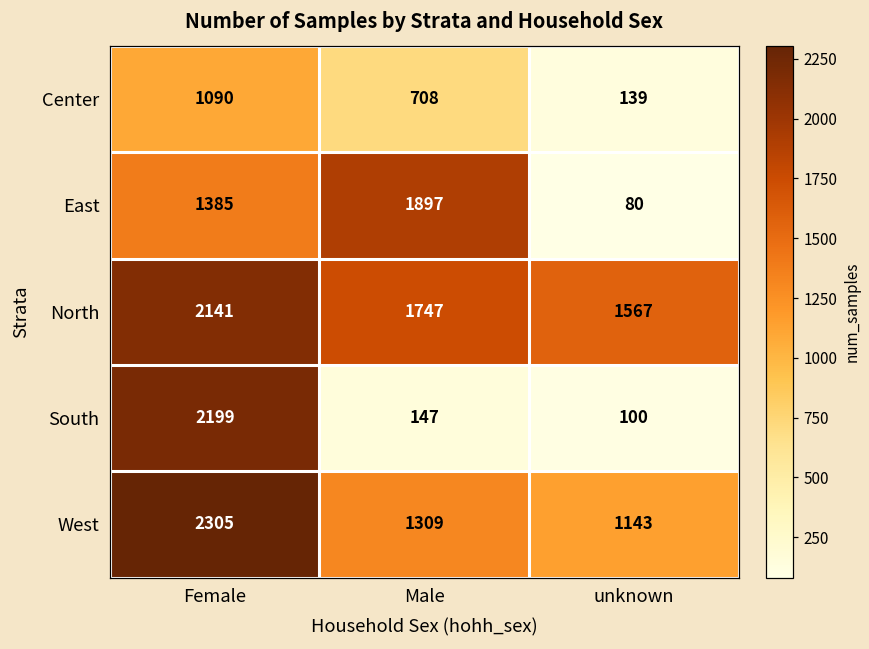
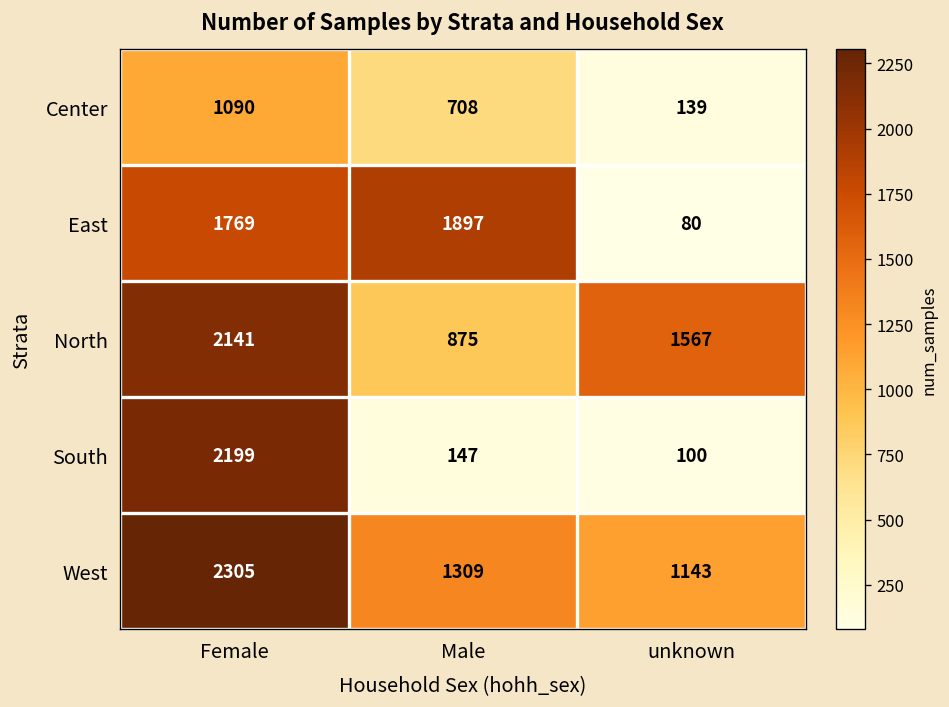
  {
    "Center": {
      "Female": 1090,
      "Male": 708,
      "unknown": 139
    },
    "East": {
-     "Female": 1385,
+     "Female": 1769,
      "Male": 1897,
      "unknown": 80
    },
    "North": {
      "Female": 2141,
-     "Male": 1747,
+     "Male": 875,
      "unknown": 1567
    },
    "South": {
      "Female": 2199,
      "Male": 147,
      "unknown": 100
    },
    "West": {
      "Female": 2305,
      "Male": 1309,
      "unknown": 1143
    }
  }
